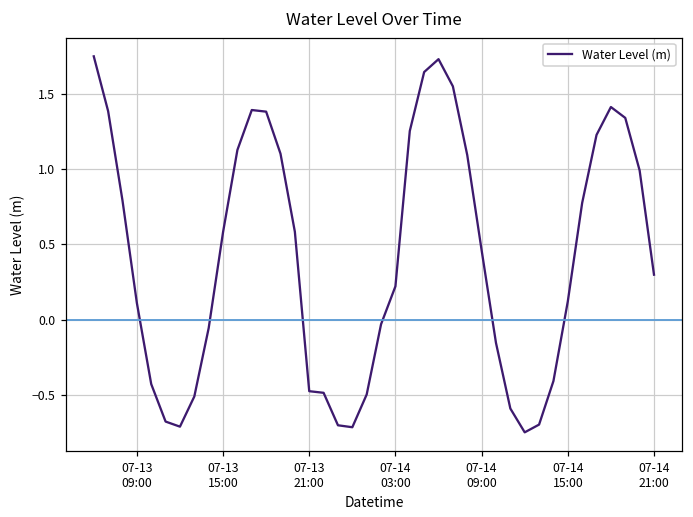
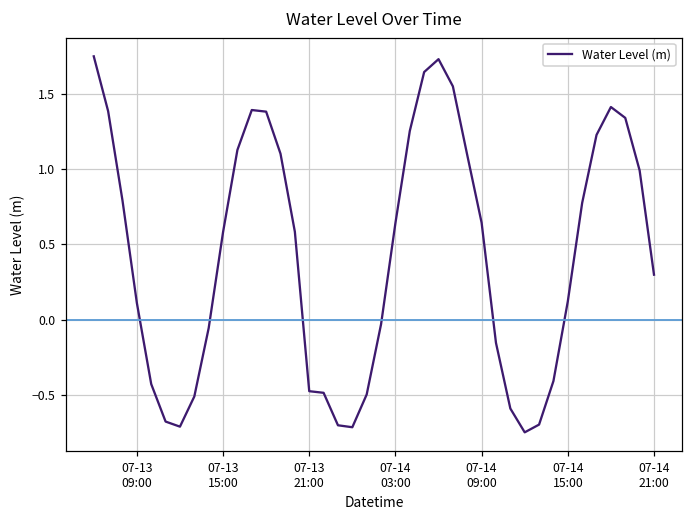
  {
    "07-13 09:00": 0.11,
    "07-13 15:00": 0.58,
    "07-13 21:00": -0.47,
-   "07-14 03:00": 0.22,
-   "07-14 09:00": 0.46,
+   "07-14 03:00": 0.64,
+   "07-14 09:00": 0.64,
    "07-14 15:00": 0.12,
    "07-14 21:00": 0.30
  }
